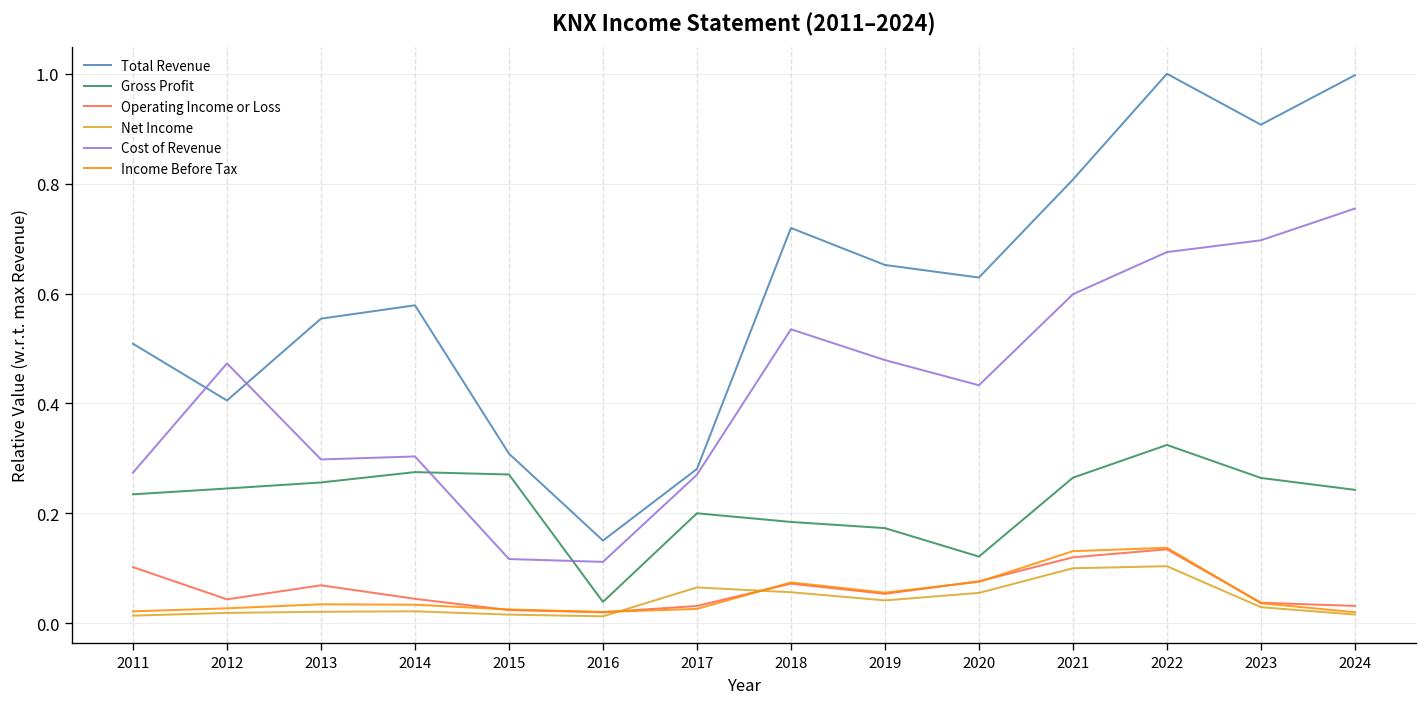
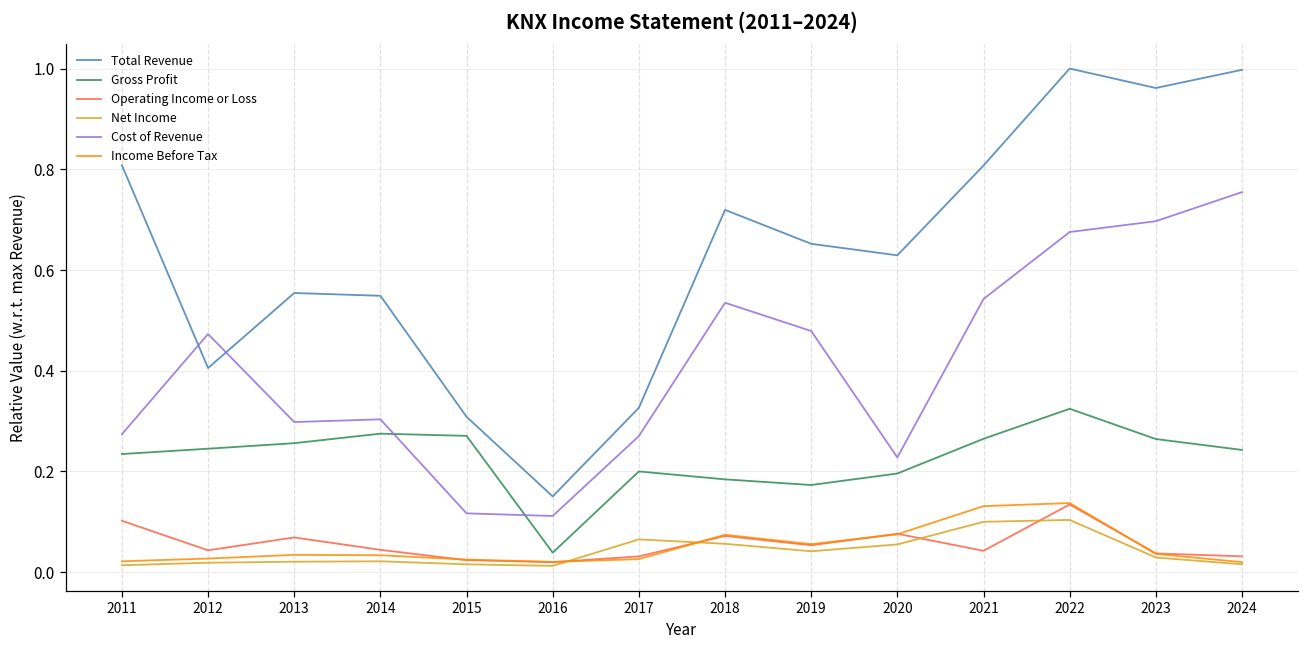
  {
    "Total Revenue": {
-     "2011": 0.51,
+     "2011": 0.81,
      "2012": 0.41,
      "2013": 0.55,
-     "2014": 0.58,
+     "2014": 0.55,
      "2015": 0.31,
      "2016": 0.15,
-     "2017": 0.28,
+     "2017": 0.33,
      "2018": 0.72,
      "2019": 0.65,
      "2020": 0.63,
      "2021": 0.81,
      "2022": 1.00,
-     "2023": 0.91,
+     "2023": 0.96,
      "2024": 1.00
    },
    "Gross Profit": {
      "2011": 0.23,
      "2012": 0.25,
      "2013": 0.26,
      "2014": 0.28,
      "2015": 0.27,
      "2016": 0.04,
      "2017": 0.20,
      "2018": 0.18,
      "2019": 0.17,
-     "2020": 0.12,
+     "2020": 0.20,
      "2021": 0.26,
      "2022": 0.32,
      "2023": 0.26,
      "2024": 0.24
    },
    "Operating Income or Loss": {
      "2011": 0.10,
      "2012": 0.04,
      "2013": 0.07,
      "2014": 0.04,
-     "2021": 0.12,
+     "2021": 0.04,
      "2024": 0.03
    },
    "Cost of Revenue": {
      "2011": 0.27,
      "2012": 0.47,
      "2013": 0.30,
      "2014": 0.30,
      "2015": 0.12,
      "2016": 0.11,
      "2017": 0.27,
      "2018": 0.54,
      "2019": 0.48,
-     "2020": 0.43,
-     "2021": 0.60,
+     "2020": 0.23,
+     "2021": 0.54,
      "2022": 0.68,
      "2023": 0.70,
      "2024": 0.75
    }
  }
